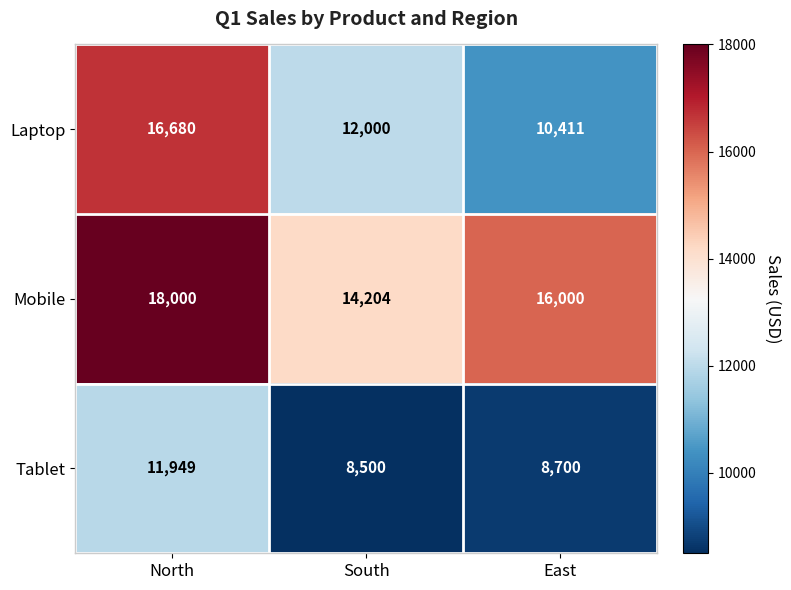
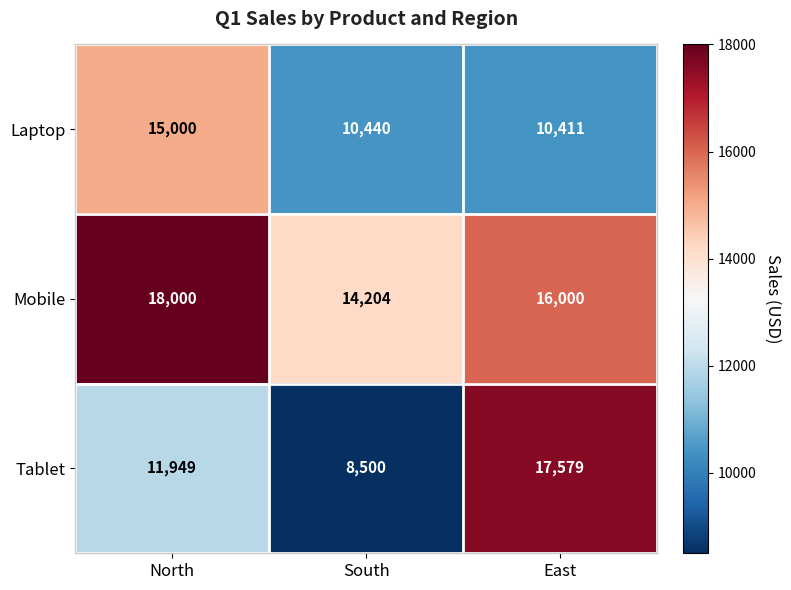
  {
    "Laptop": {
-     "North": "16,680",
-     "South": "12,000",
+     "North": "15,000",
+     "South": "10,440",
      "East": "10,411"
    },
    "Mobile": {
      "North": "18,000",
      "South": "14,204",
      "East": "16,000"
    },
    "Tablet": {
      "North": "11,949",
      "South": "8,500",
-     "East": "8,700"
+     "East": "17,579"
    }
  }
